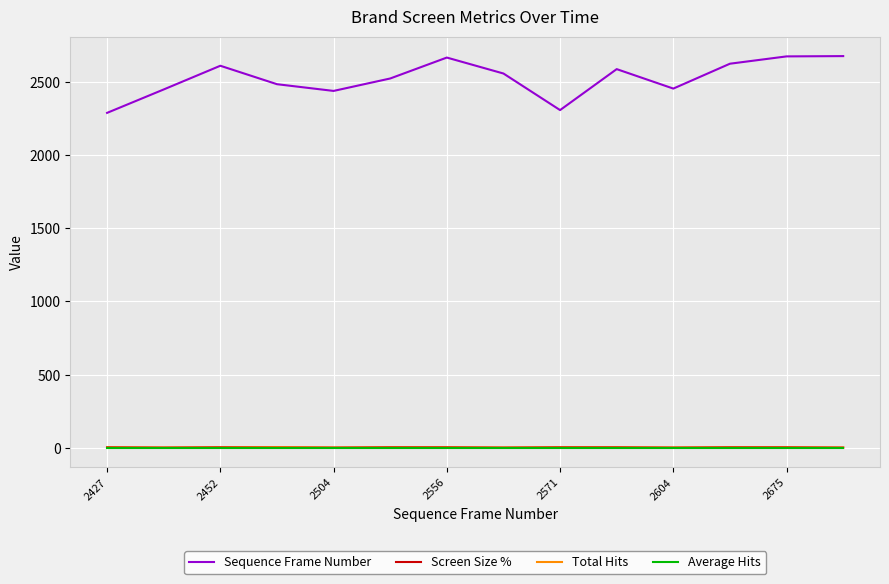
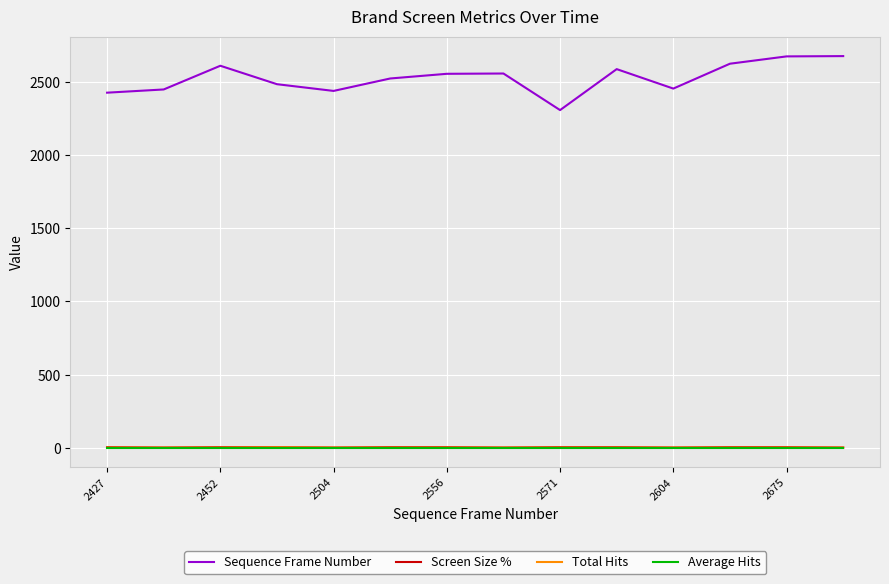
  {
    "Sequence Frame Number": {
-     "2427": 2290,
+     "2427": 2430,
      "2452": 2610,
      "2504": 2440,
-     "2556": 2670,
+     "2556": 2560,
      "2571": 2310,
      "2604": 2460,
      "2675": 2680
    },
    "Average Hits": {
      "2427": 0,
      "2452": 0,
      "2504": 0,
      "2556": 0,
      "2571": 0,
      "2604": 0,
      "2675": 0
    }
  }
